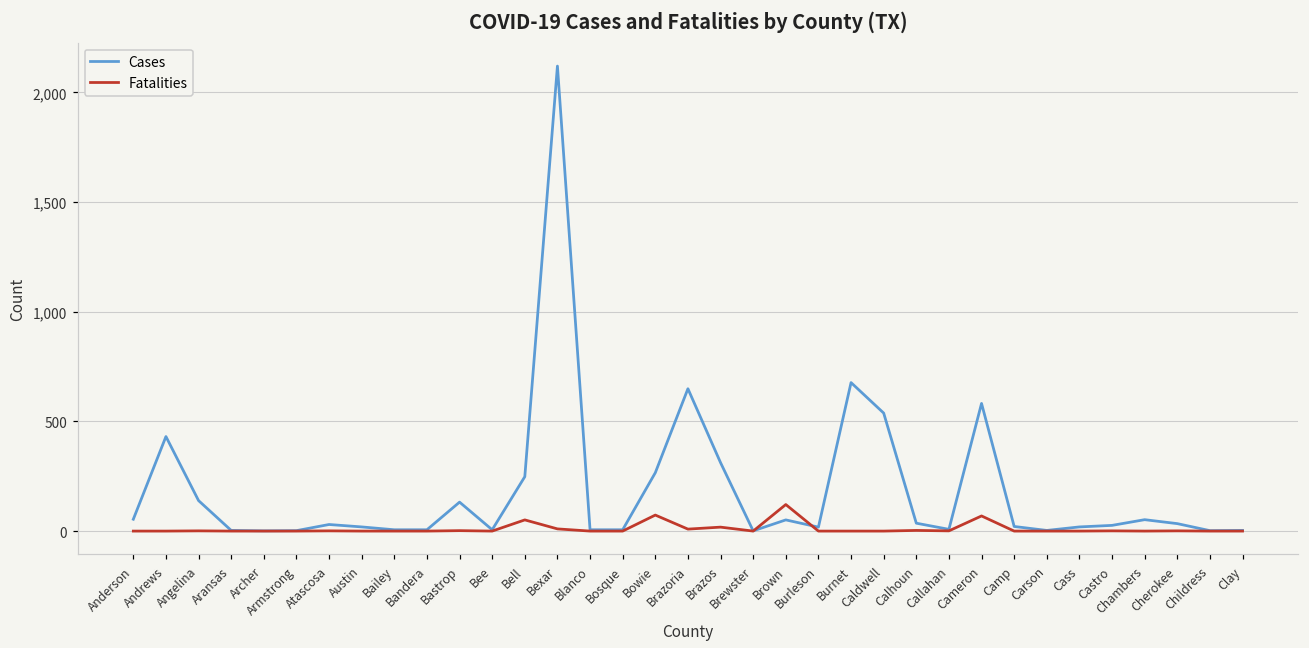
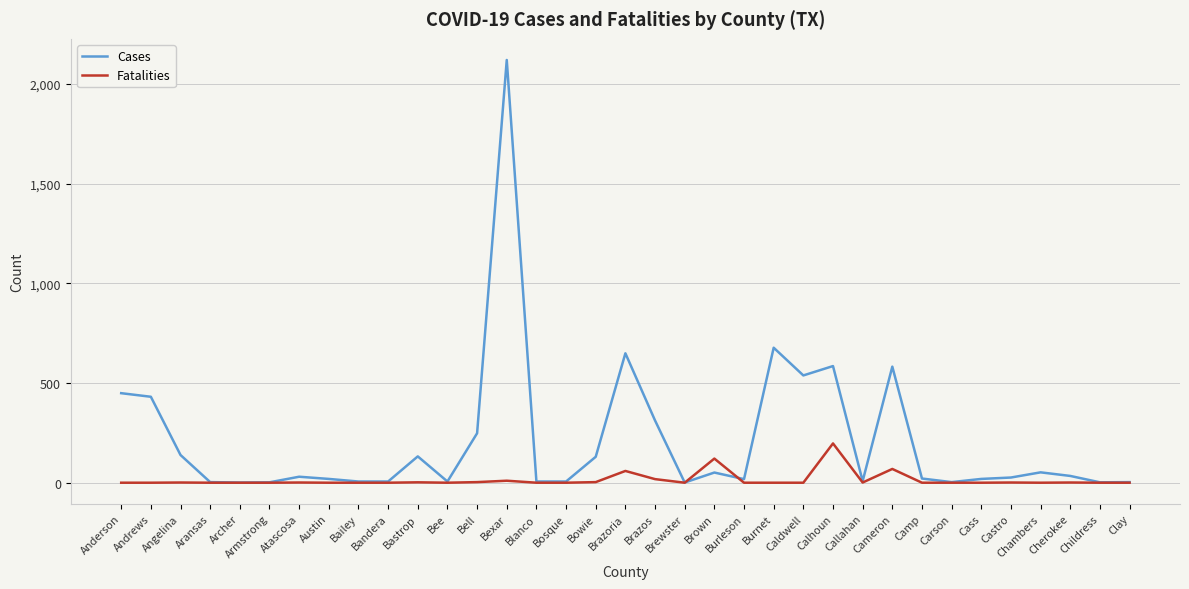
  {
    "Cases": {
-     "Anderson": "50",
+     "Anderson": "450",
      "Andrews": "430",
      "Angelina": "140",
      "Atascosa": "30",
      "Austin": "20",
      "Bastrop": "130",
      "Bell": "250",
      "Bexar": "2,120",
-     "Bowie": "270",
+     "Bowie": "130",
      "Brazoria": "650",
      "Brazos": "310",
      "Brown": "50",
      "Burleson": "20",
      "Burnet": "680",
      "Caldwell": "540",
-     "Calhoun": "40",
+     "Calhoun": "590",
      "Cameron": "580",
      "Camp": "20",
      "Cass": "20",
      "Castro": "30",
      "Chambers": "50",
      "Cherokee": "30"
    },
    "Fatalities": {
      "Anderson": "0",
      "Andrews": "0",
      "Angelina": "0",
      "Atascosa": "0",
      "Austin": "0",
      "Bastrop": "0",
-     "Bell": "50",
+     "Bell": "0",
      "Bexar": "10",
-     "Bowie": "70",
-     "Brazoria": "10",
+     "Bowie": "0",
+     "Brazoria": "60",
      "Brazos": "20",
      "Brown": "120",
      "Burleson": "0",
      "Burnet": "0",
      "Caldwell": "0",
-     "Calhoun": "0",
+     "Calhoun": "200",
      "Cameron": "70",
      "Camp": "0",
      "Cass": "0",
      "Castro": "0",
      "Chambers": "0",
      "Cherokee": "0"
    }
  }
